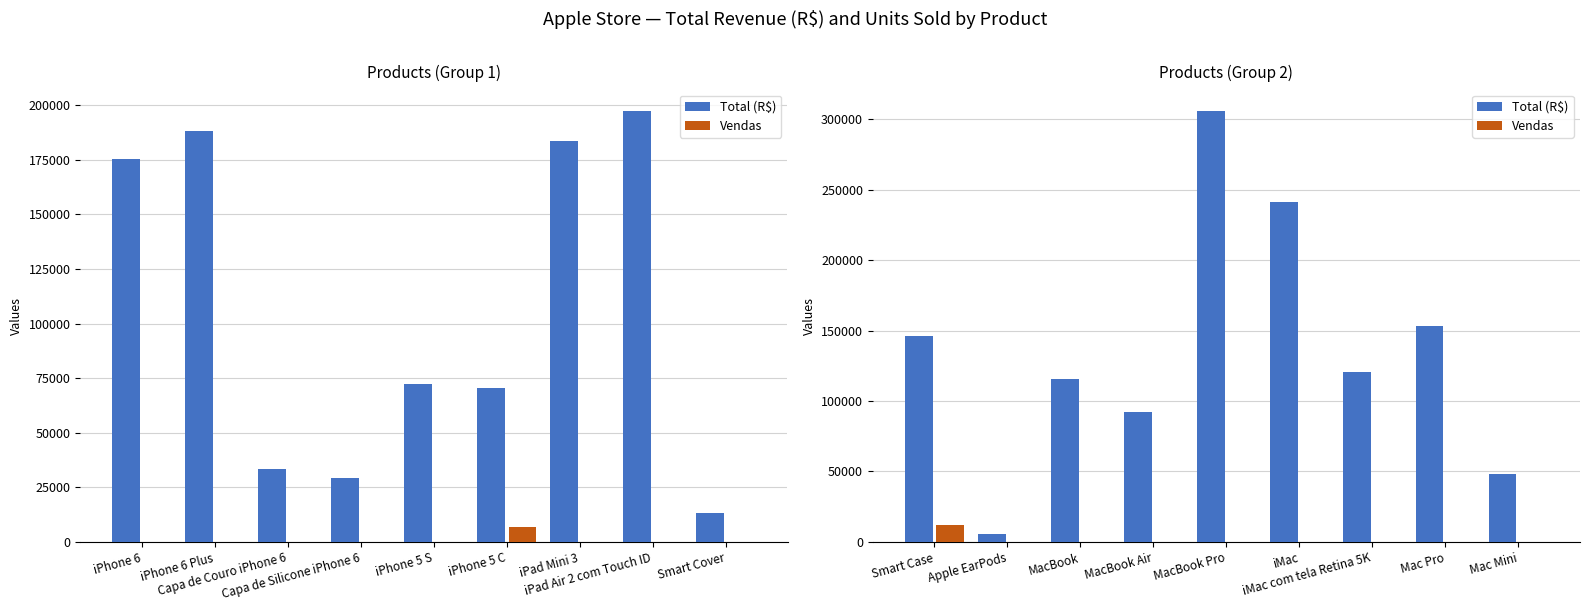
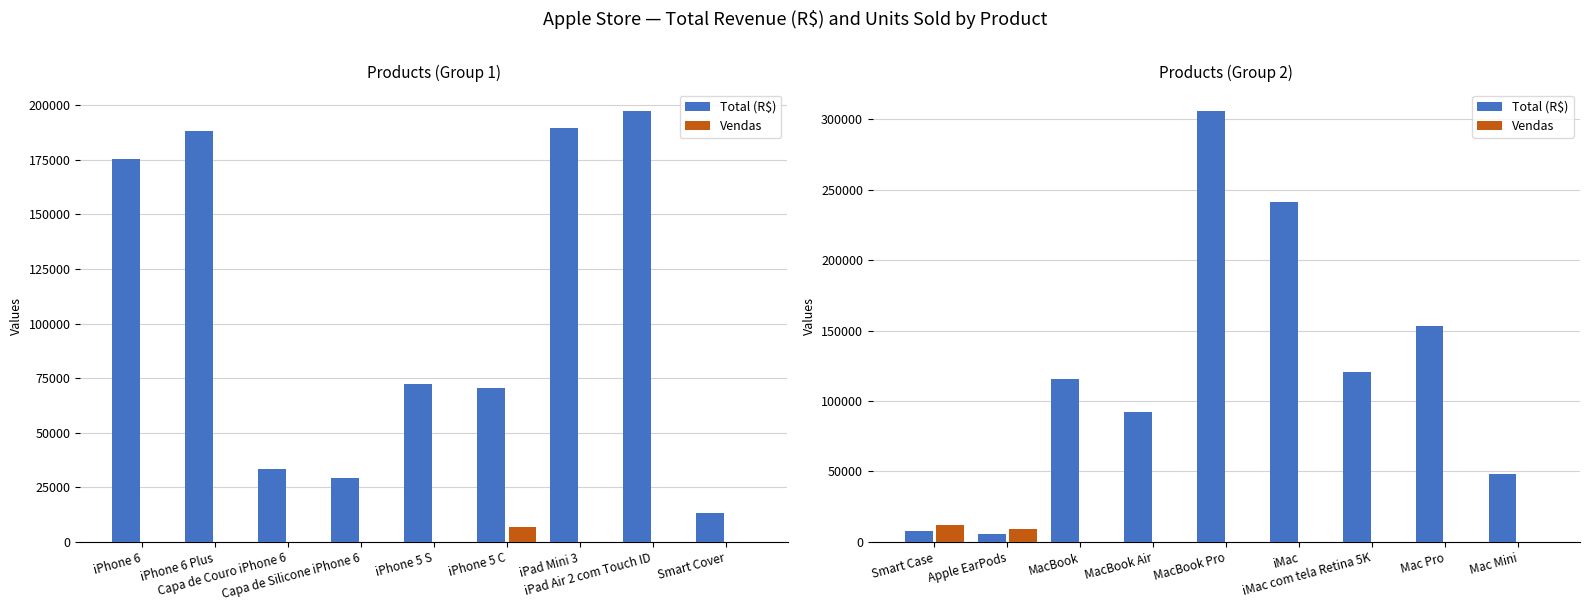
  {
    "Products (Group 1)": {
      "Total (R$)": {
        "iPhone 6": 175000,
        "iPhone 6 Plus": 188000,
        "Capa de Couro iPhone 6": 33000,
        "Capa de Silicone iPhone 6": 29000,
        "iPhone 5 S": 72000,
        "iPhone 5 C": 70000,
-       "iPad Mini 3": 184000,
+       "iPad Mini 3": 189000,
        "iPad Air 2 com Touch ID": 197000,
        "Smart Cover": 13000
      },
      "Vendas": {
        "iPhone 5 C": 7000
      }
    },
    "Products (Group 2)": {
      "Total (R$)": {
-       "Smart Case": 146000,
+       "Smart Case": 8000,
        "Apple EarPods": 6000,
        "MacBook": 115000,
        "MacBook Air": 92000,
        "MacBook Pro": 306000,
        "iMac": 241000,
        "iMac com tela Retina 5K": 121000,
        "Mac Pro": 153000,
        "Mac Mini": 48000
      },
      "Vendas": {
        "Smart Case": 12000,
-       "Apple EarPods": 0
+       "Apple EarPods": 9000
      }
    }
  }
